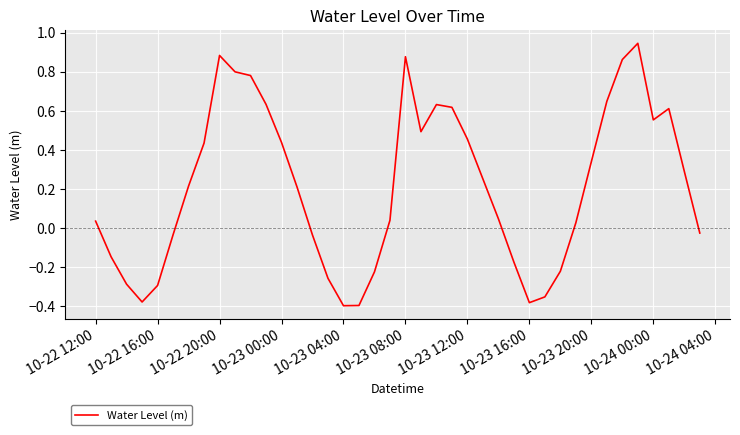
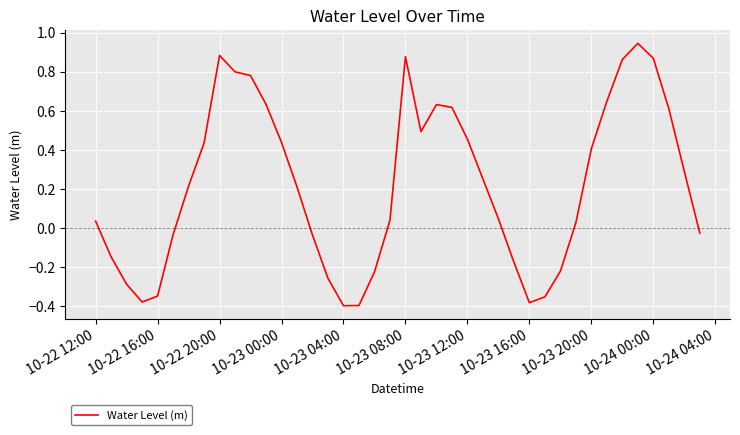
  {
    "10-22 12:00": 0.04,
-   "10-22 16:00": -0.29,
+   "10-22 16:00": -0.35,
    "10-22 20:00": 0.88,
    "10-23 00:00": 0.44,
    "10-23 04:00": -0.40,
    "10-23 08:00": 0.88,
    "10-23 12:00": 0.46,
    "10-23 16:00": -0.38,
-   "10-23 20:00": 0.34,
-   "10-24 00:00": 0.55
+   "10-23 20:00": 0.41,
+   "10-24 00:00": 0.87
  }
